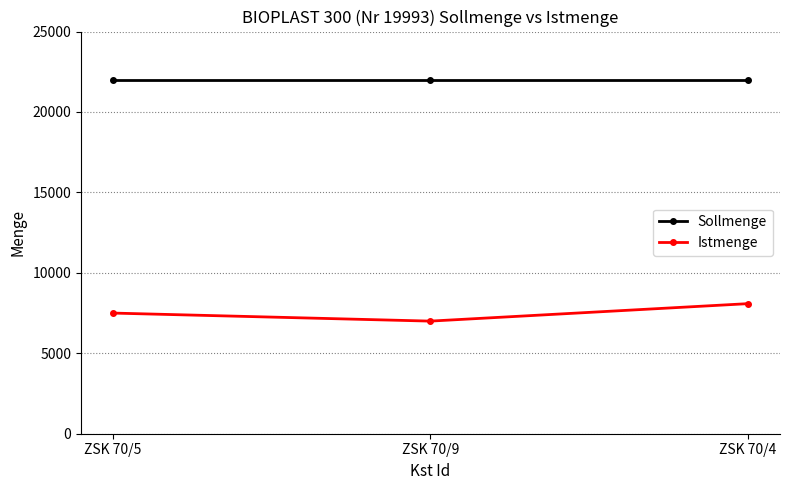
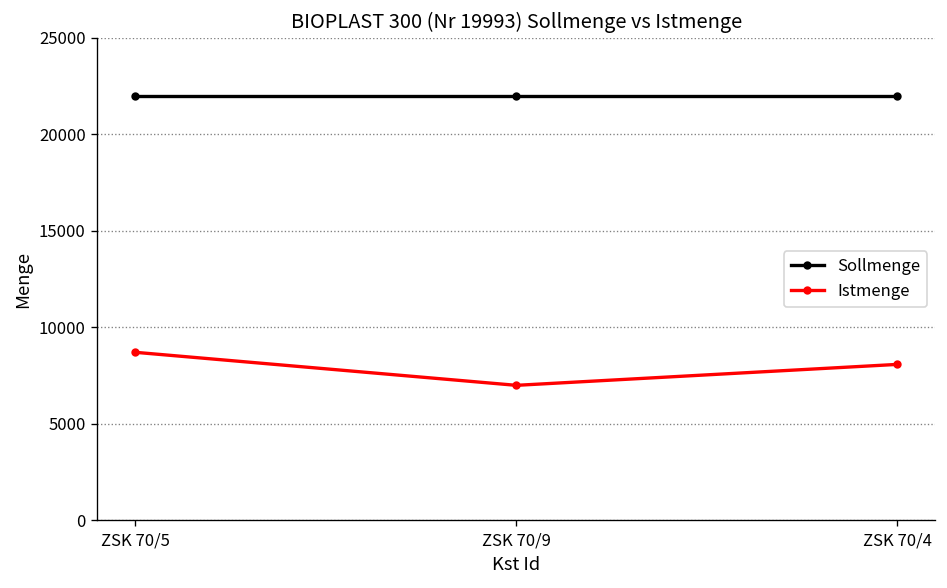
  {
    "Sollmenge": {
      "ZSK 70/5": 22000,
      "ZSK 70/9": 22000,
      "ZSK 70/4": 22000
    },
    "Istmenge": {
-     "ZSK 70/5": 7500,
+     "ZSK 70/5": 8700,
      "ZSK 70/9": 7000,
      "ZSK 70/4": 8100
    }
  }
